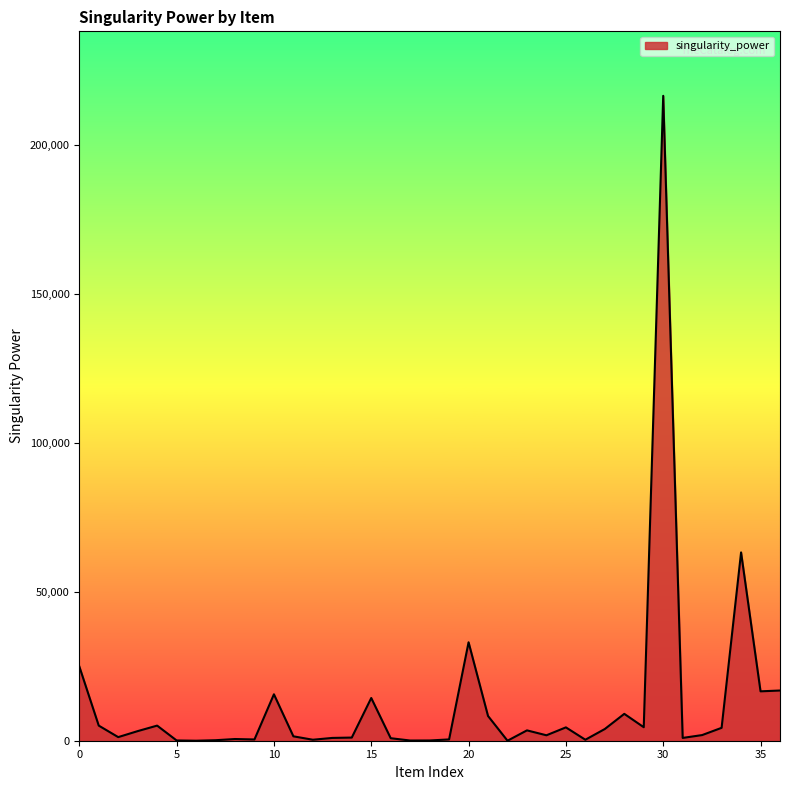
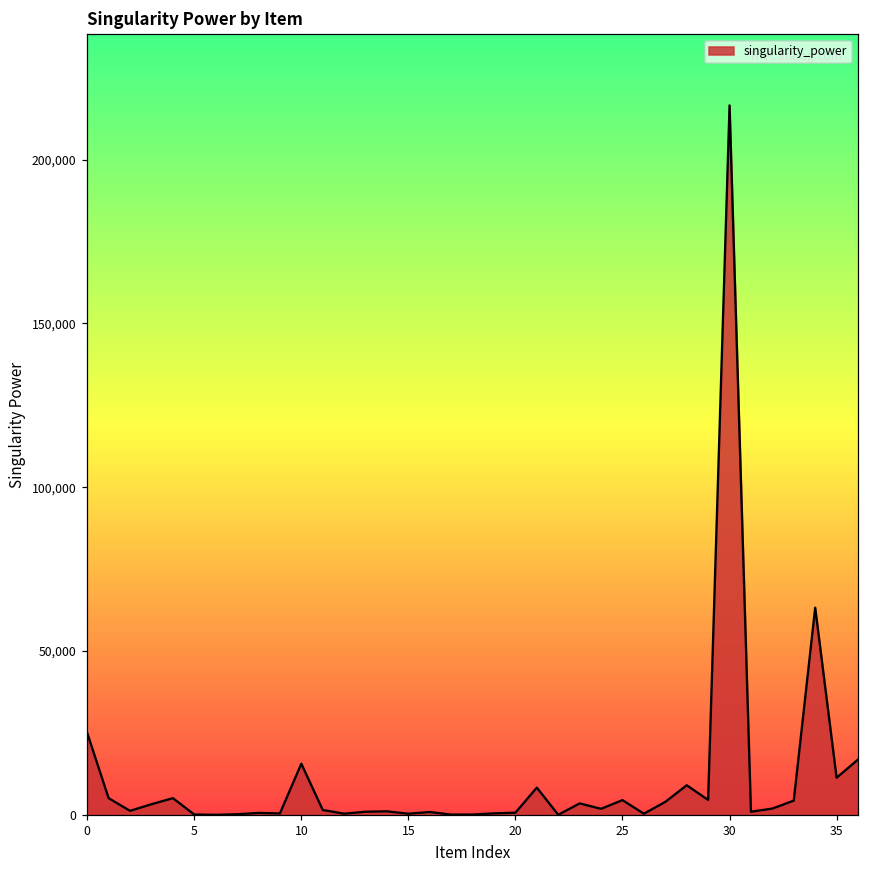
  {
    "0": "25,000",
    "5": "0",
    "10": "16,000",
-   "15": "14,000",
-   "20": "33,000",
+   "15": "0",
+   "20": "1,000",
    "25": "4,000",
    "30": "217,000",
-   "35": "17,000"
+   "35": "11,000"
  }
